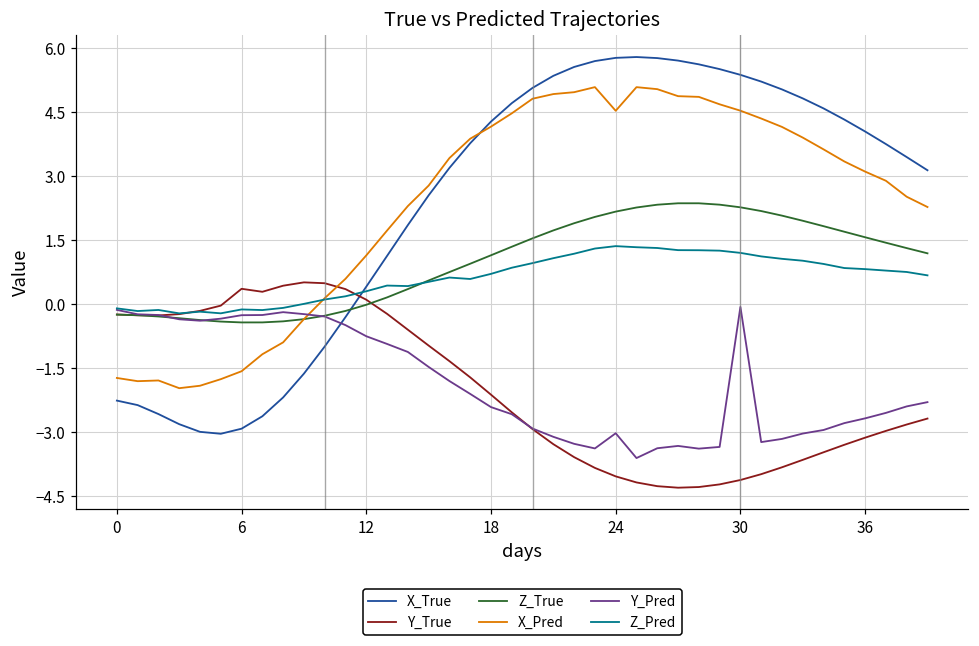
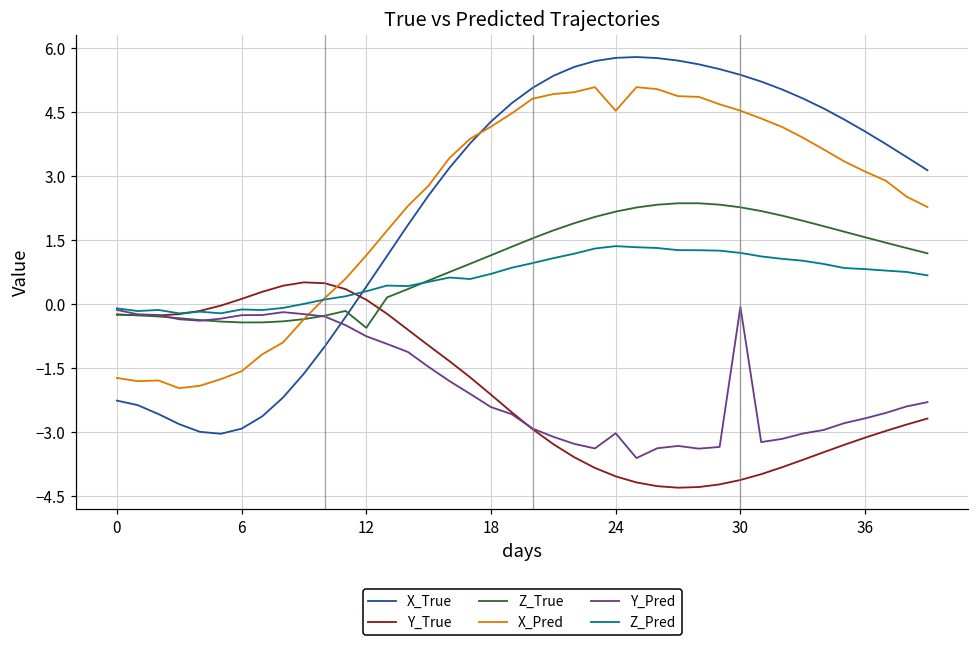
  {
    "Y_True": {
-     "6": 0.4,
+     "6": 0.1,
      "12": 0.1,
      "18": -2.1,
      "24": -4.0,
      "30": -4.1,
      "36": -3.1
    },
    "Z_True": {
      "6": -0.4,
-     "12": 0.0,
+     "12": -0.6,
      "18": 1.1,
      "24": 2.2,
      "30": 2.3,
      "36": 1.6
    },
    "X_Pred": {
      "0": -1.7,
      "6": -1.6,
      "12": 1.1,
      "18": 4.2,
      "24": 4.5,
      "30": 4.5,
      "36": 3.1
    },
    "Y_Pred": {
      "6": -0.3,
      "12": -0.8,
      "18": -2.4,
      "24": -3.0,
      "30": -0.1,
      "36": -2.7
    }
  }
